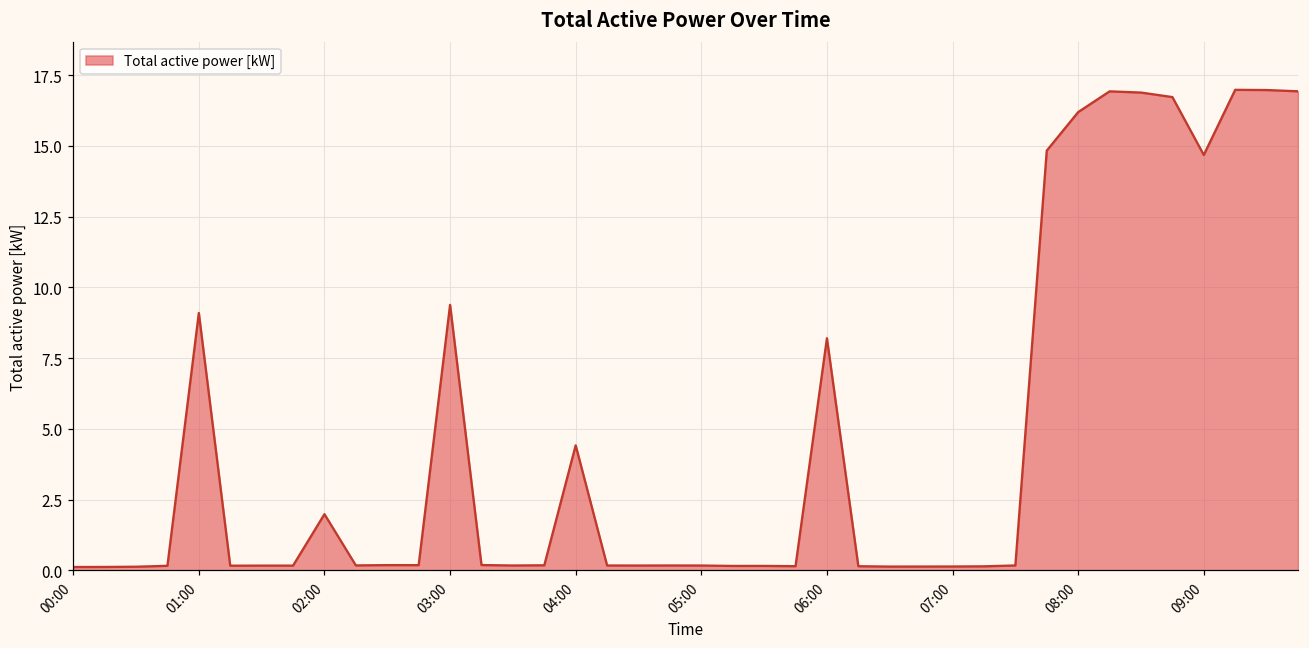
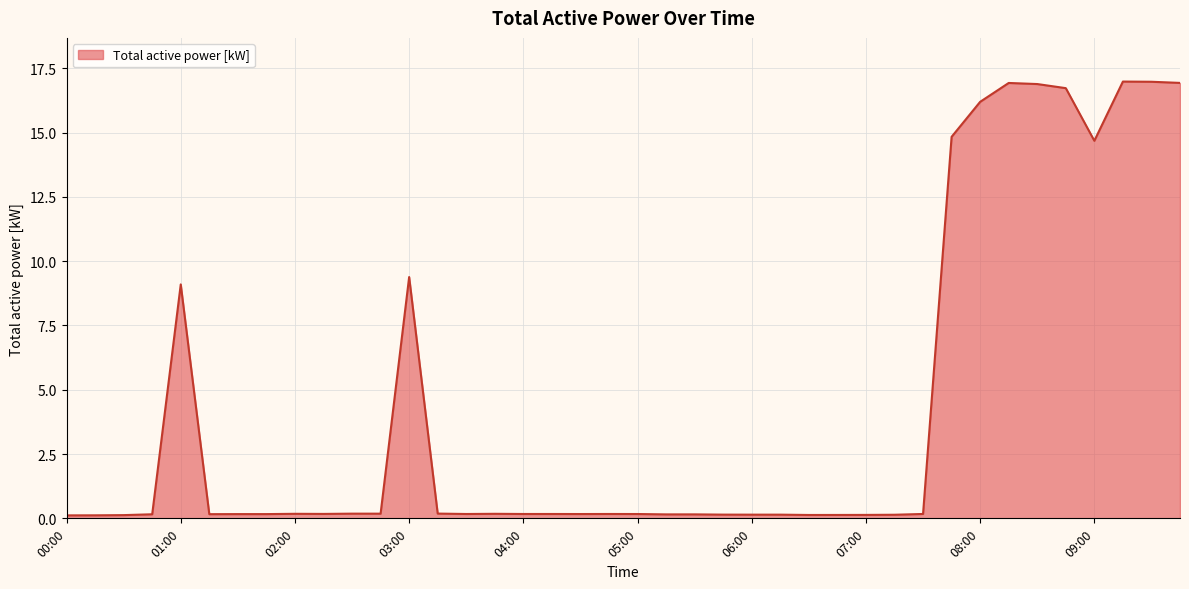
  {
    "00:00": 0.1,
    "01:00": 9.1,
-   "02:00": 2.0,
+   "02:00": 0.2,
    "03:00": 9.4,
-   "04:00": 4.4,
+   "04:00": 0.2,
    "05:00": 0.2,
-   "06:00": 8.2,
+   "06:00": 0.1,
    "07:00": 0.1,
    "08:00": 16.2,
    "09:00": 14.7
  }
